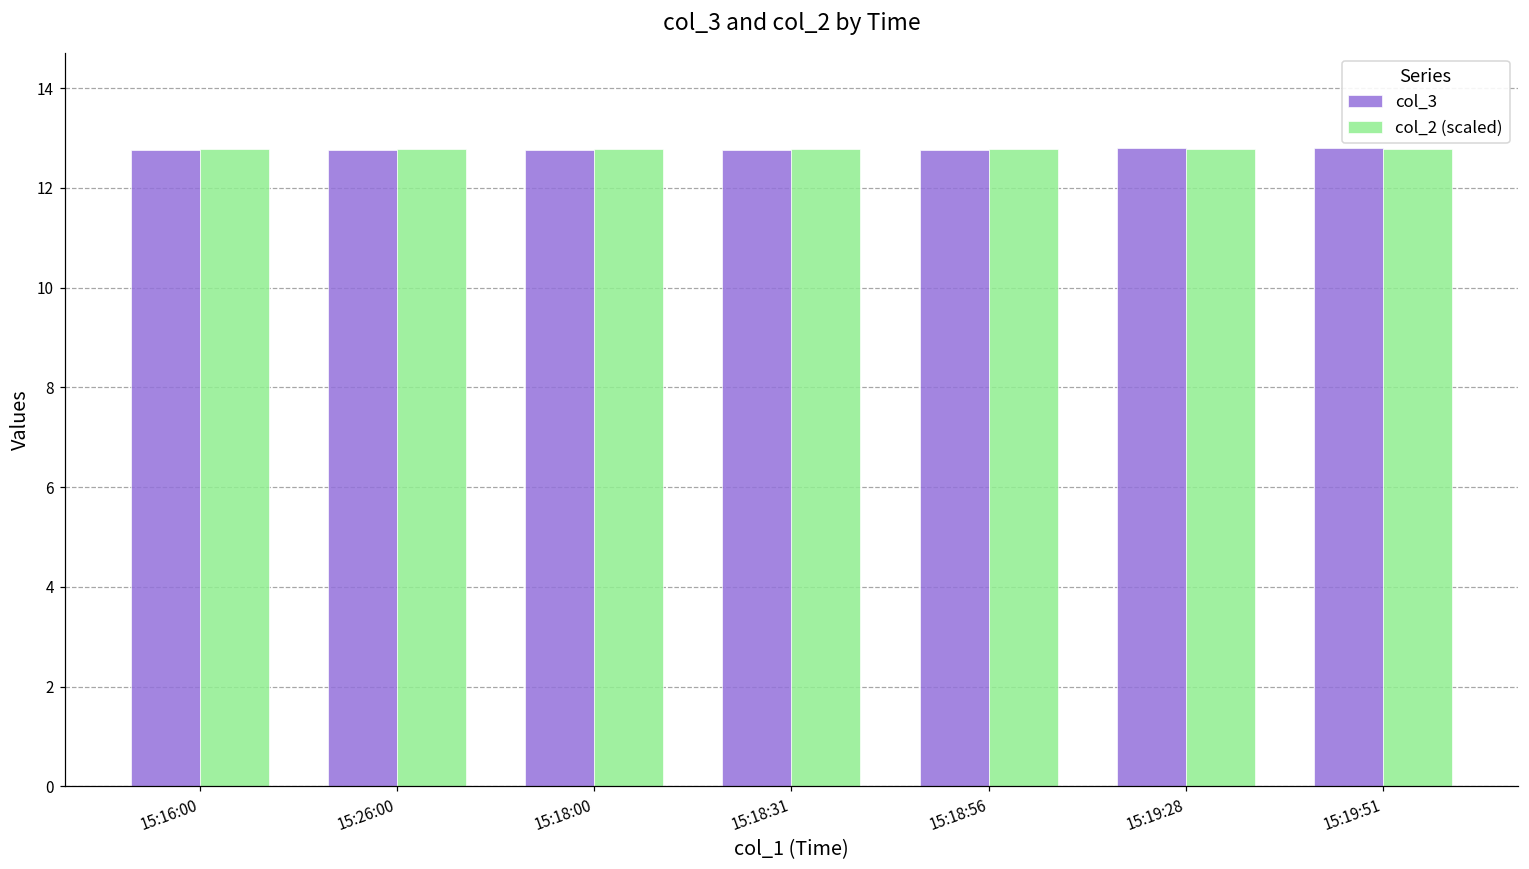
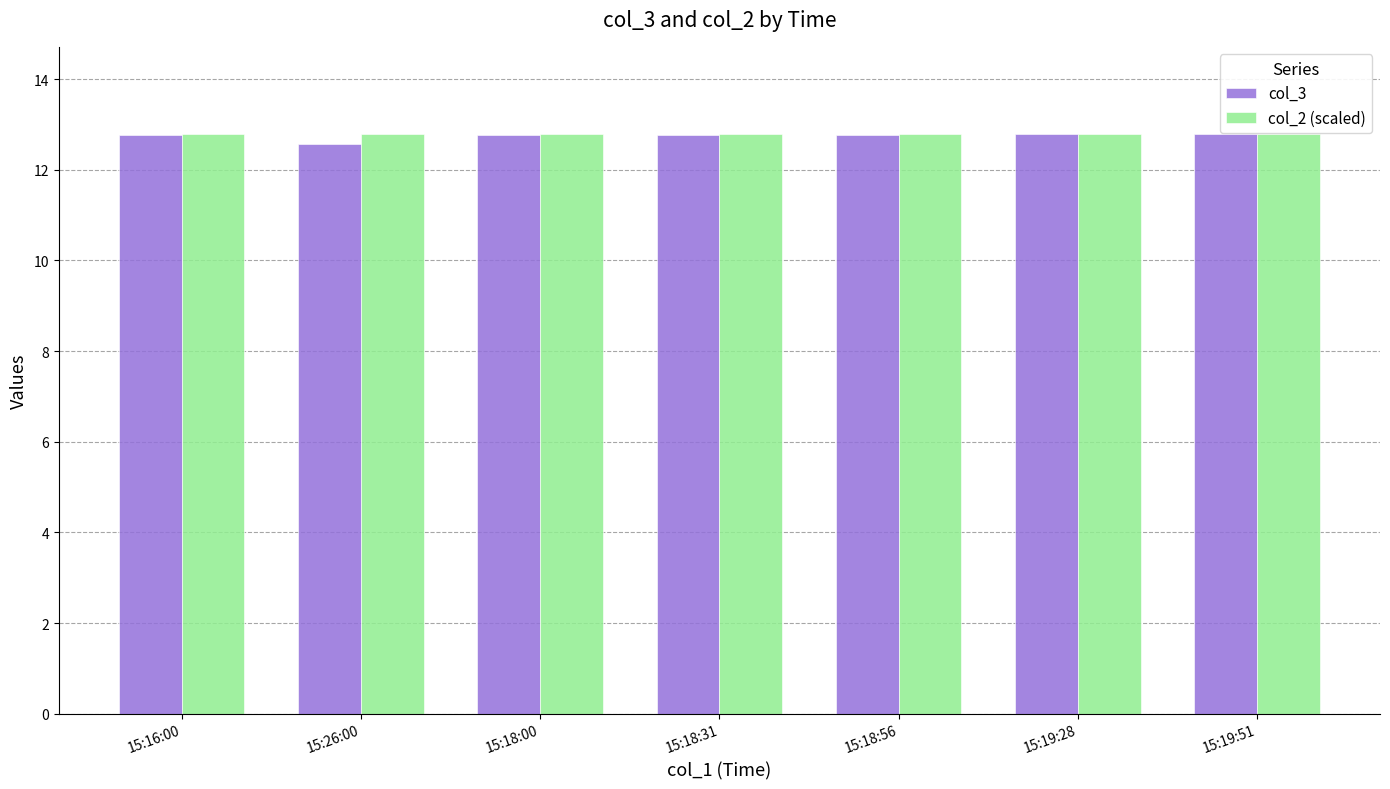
  {
    "col_3": {
      "15:16:00": 12.8,
-     "15:26:00": 12.8,
+     "15:26:00": 12.6,
      "15:18:00": 12.8,
      "15:18:31": 12.8,
      "15:18:56": 12.8,
      "15:19:28": 12.8,
      "15:19:51": 12.8
    },
    "col_2 (scaled)": {
      "15:16:00": 12.8,
      "15:26:00": 12.8,
      "15:18:00": 12.8,
      "15:18:31": 12.8,
      "15:18:56": 12.8,
      "15:19:28": 12.8,
      "15:19:51": 12.8
    }
  }
